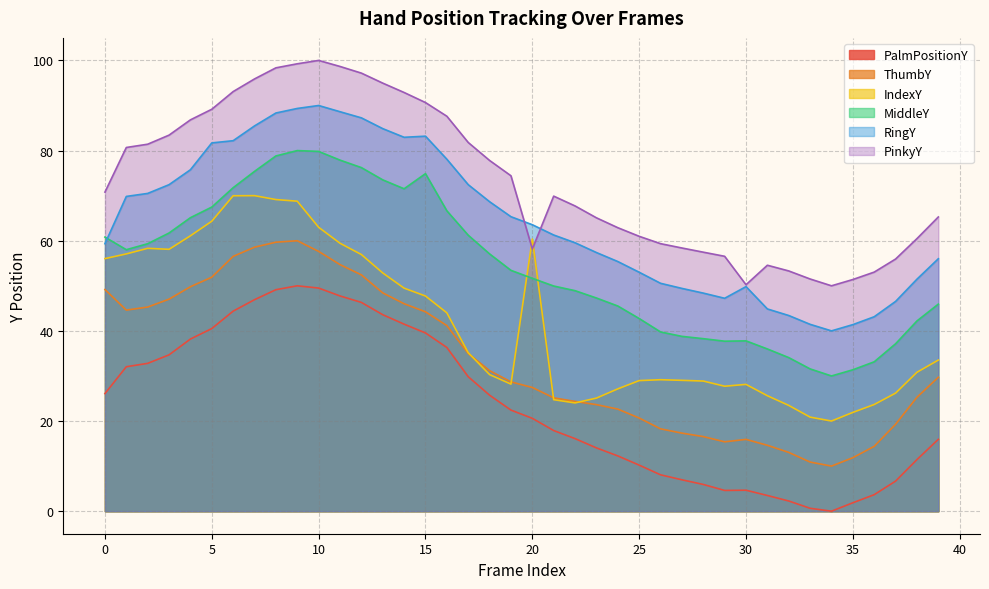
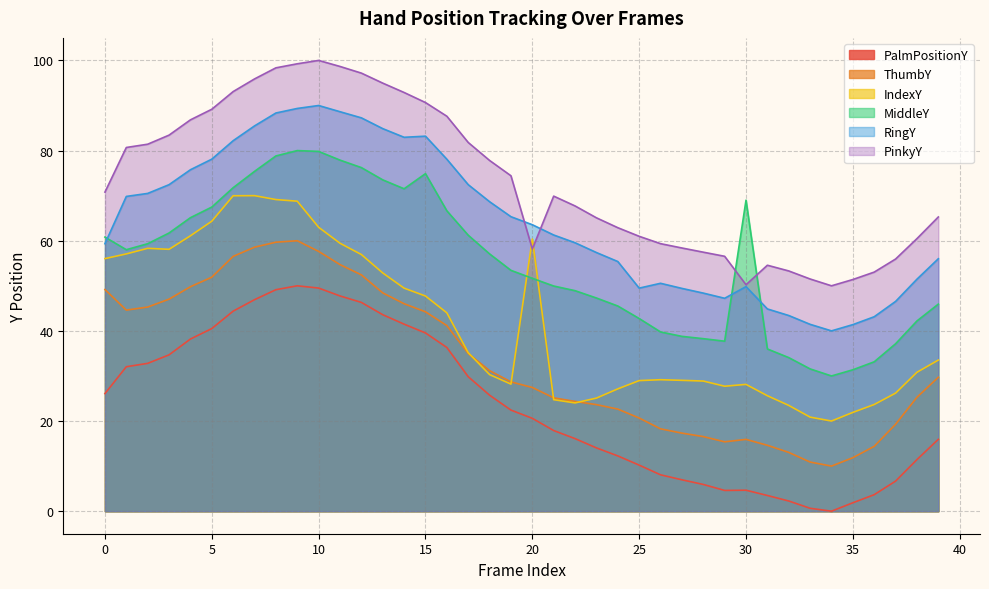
  {
    "IndexY": {
      "0": 56,
      "5": 64,
      "10": 63,
      "15": 48,
      "20": 60,
      "25": 29,
      "30": 28,
      "35": 22
    },
    "MiddleY": {
      "0": 61,
      "5": 67,
      "10": 80,
      "15": 75,
      "20": 52,
      "25": 43,
-     "30": 38,
+     "30": 69,
      "35": 31
    },
    "RingY": {
      "0": 59,
-     "5": 82,
+     "5": 78,
      "10": 90,
      "15": 83,
      "20": 64,
-     "25": 53,
+     "25": 49,
      "35": 41
    },
    "PinkyY": {
      "0": 71,
      "5": 89,
      "10": 100,
      "15": 91,
      "20": 58,
      "25": 61,
      "35": 51
    }
  }
